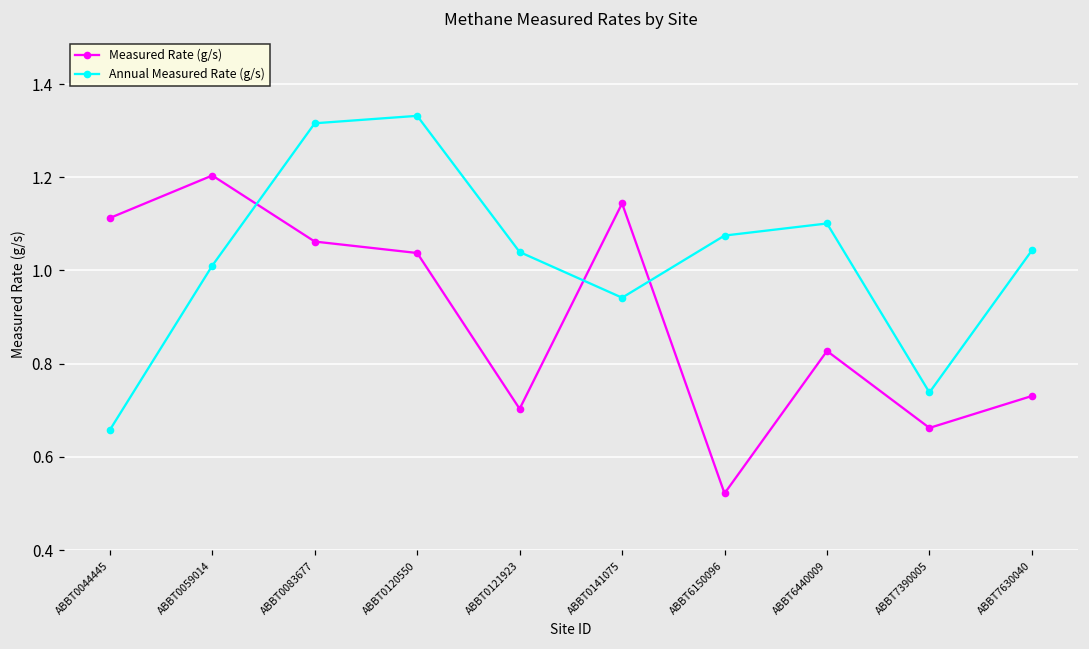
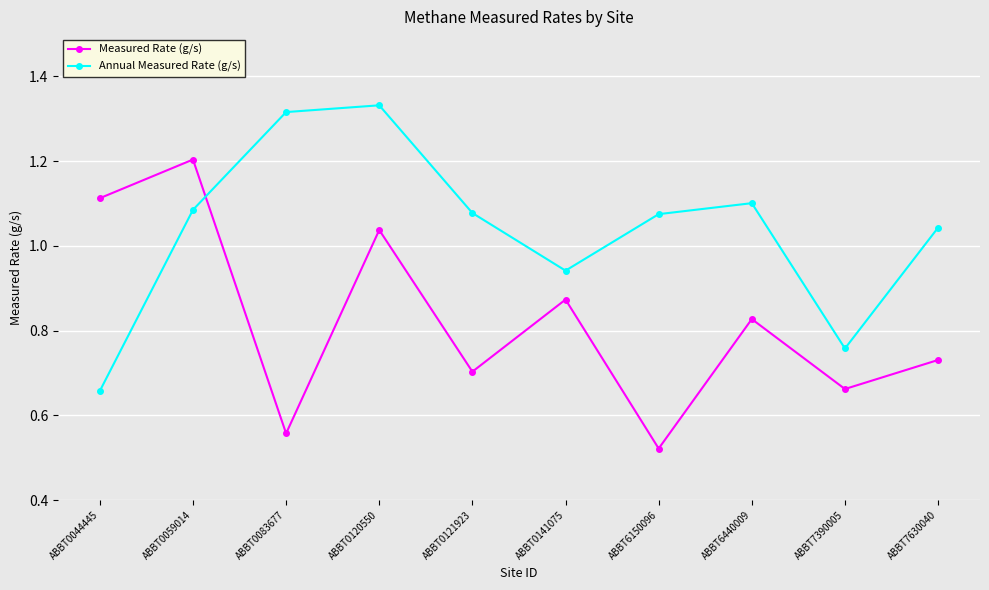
  {
    "Measured Rate (g/s)": {
      "ABBT0044445": 1.11,
      "ABBT0059014": 1.20,
-     "ABBT0083677": 1.06,
+     "ABBT0083677": 0.56,
      "ABBT0120550": 1.04,
      "ABBT0121923": 0.70,
-     "ABBT0141075": 1.14,
+     "ABBT0141075": 0.87,
      "ABBT6150096": 0.52,
      "ABBT6440009": 0.83,
      "ABBT7390005": 0.66,
      "ABBT7630040": 0.73
    },
    "Annual Measured Rate (g/s)": {
      "ABBT0044445": 0.66,
-     "ABBT0059014": 1.01,
+     "ABBT0059014": 1.09,
      "ABBT0083677": 1.32,
      "ABBT0120550": 1.33,
-     "ABBT0121923": 1.04,
+     "ABBT0121923": 1.08,
      "ABBT0141075": 0.94,
      "ABBT6150096": 1.07,
      "ABBT6440009": 1.10,
-     "ABBT7390005": 0.74,
+     "ABBT7390005": 0.76,
      "ABBT7630040": 1.04
    }
  }
